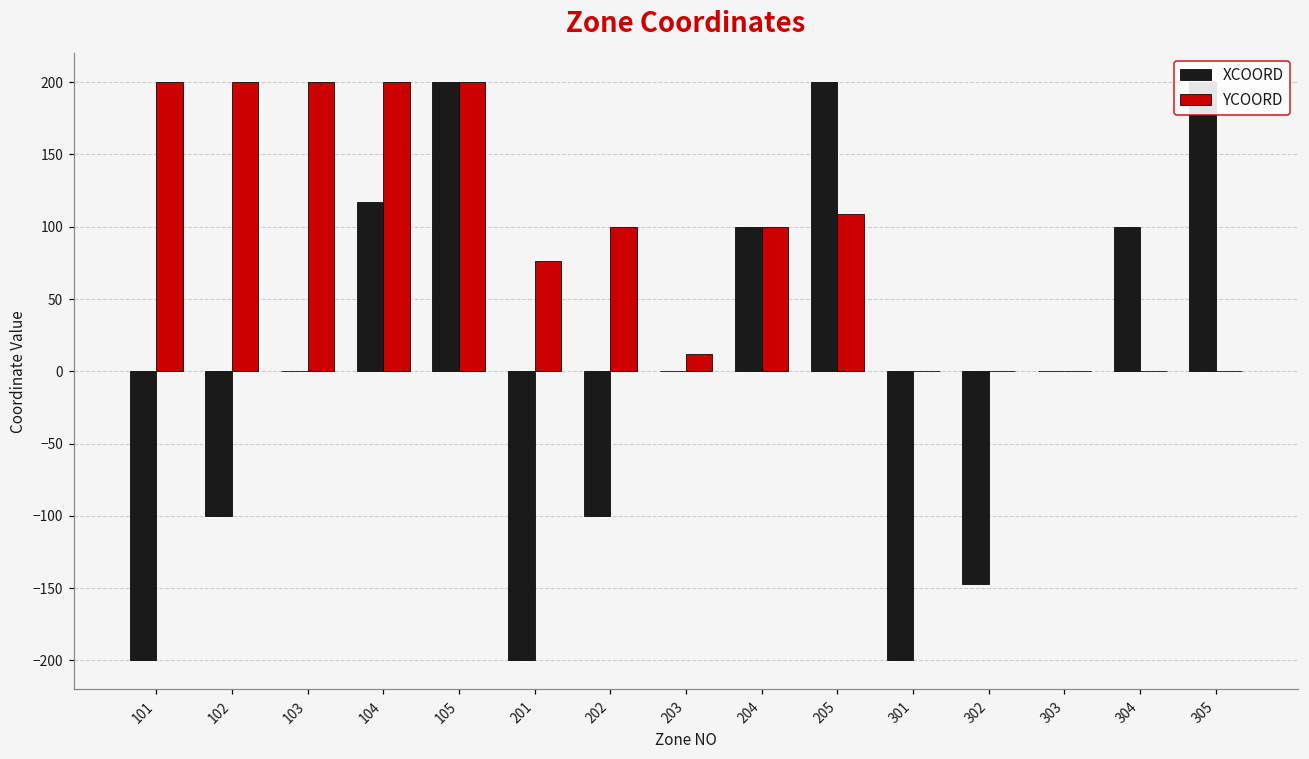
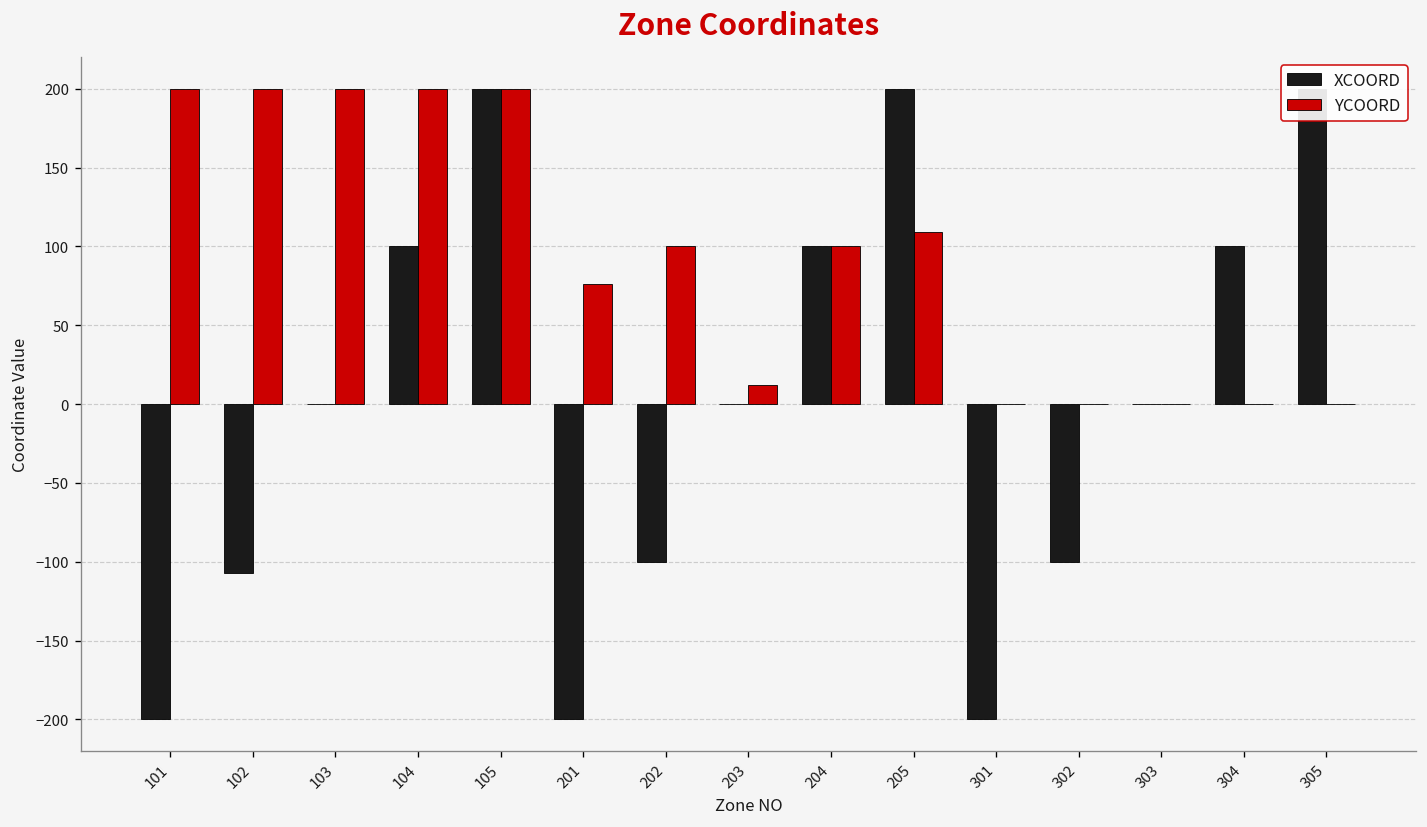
  {
    "XCOORD": {
      "101": -200,
-     "102": -100,
+     "102": -107,
      "103": 0,
-     "104": 117,
+     "104": 100,
      "105": 200,
      "201": -200,
      "202": -100,
      "203": 0,
      "204": 100,
      "205": 200,
      "301": -200,
-     "302": -147,
+     "302": -100,
      "303": 0,
      "304": 100
    },
    "YCOORD": {
      "101": 200,
      "102": 200,
      "103": 200,
      "104": 200,
      "105": 200,
      "201": 76,
      "202": 100,
      "203": 12,
      "204": 100,
      "205": 109,
      "301": 0,
      "302": 0,
      "303": 0,
      "304": 0,
      "305": 0
    }
  }
